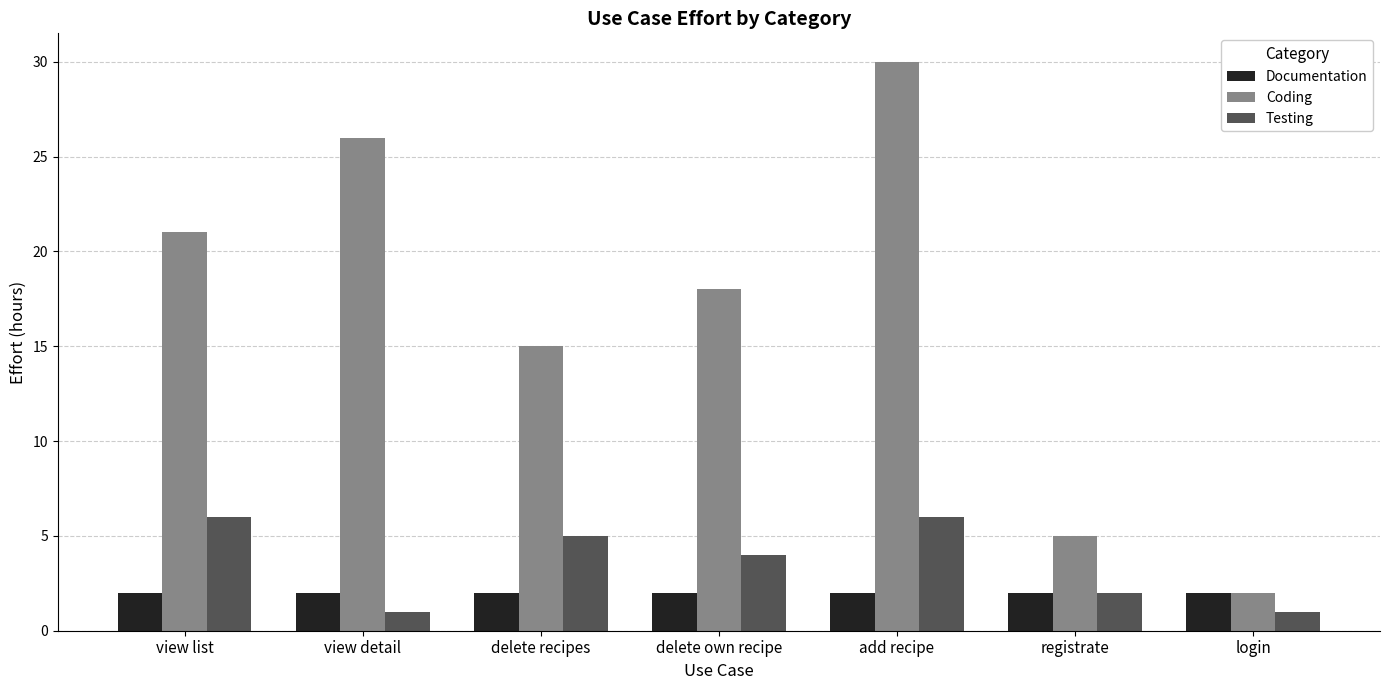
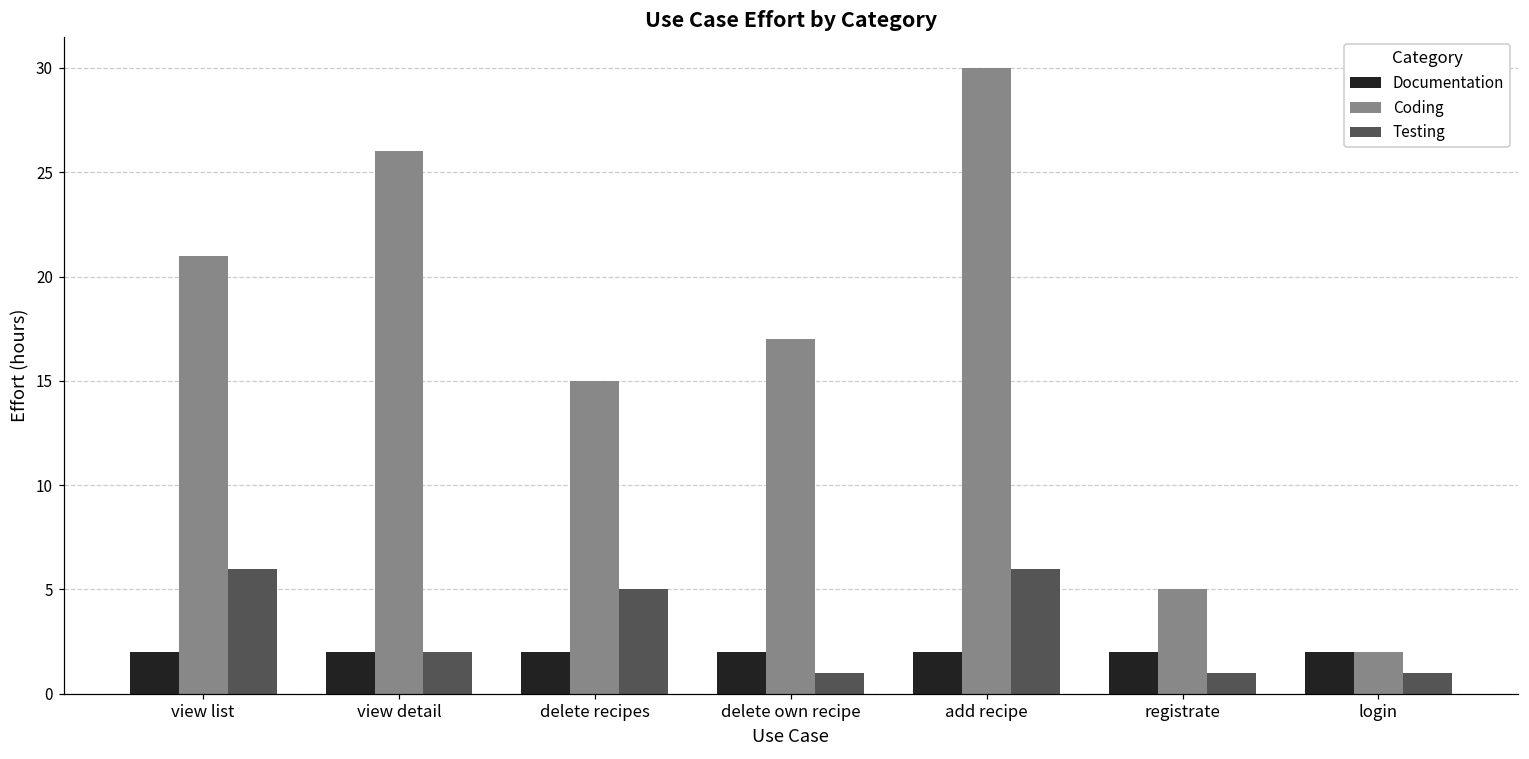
  {
    "Documentation": {
      "view list": 2,
      "view detail": 2,
      "delete recipes": 2,
      "delete own recipe": 2,
      "add recipe": 2,
      "registrate": 2,
      "login": 2
    },
    "Coding": {
      "view list": 21,
      "view detail": 26,
      "delete recipes": 15,
-     "delete own recipe": 18,
+     "delete own recipe": 17,
      "add recipe": 30,
      "registrate": 5,
      "login": 2
    },
    "Testing": {
      "view list": 6,
-     "view detail": 1,
+     "view detail": 2,
      "delete recipes": 5,
-     "delete own recipe": 4,
+     "delete own recipe": 1,
      "add recipe": 6,
-     "registrate": 2,
+     "registrate": 1,
      "login": 1
    }
  }
